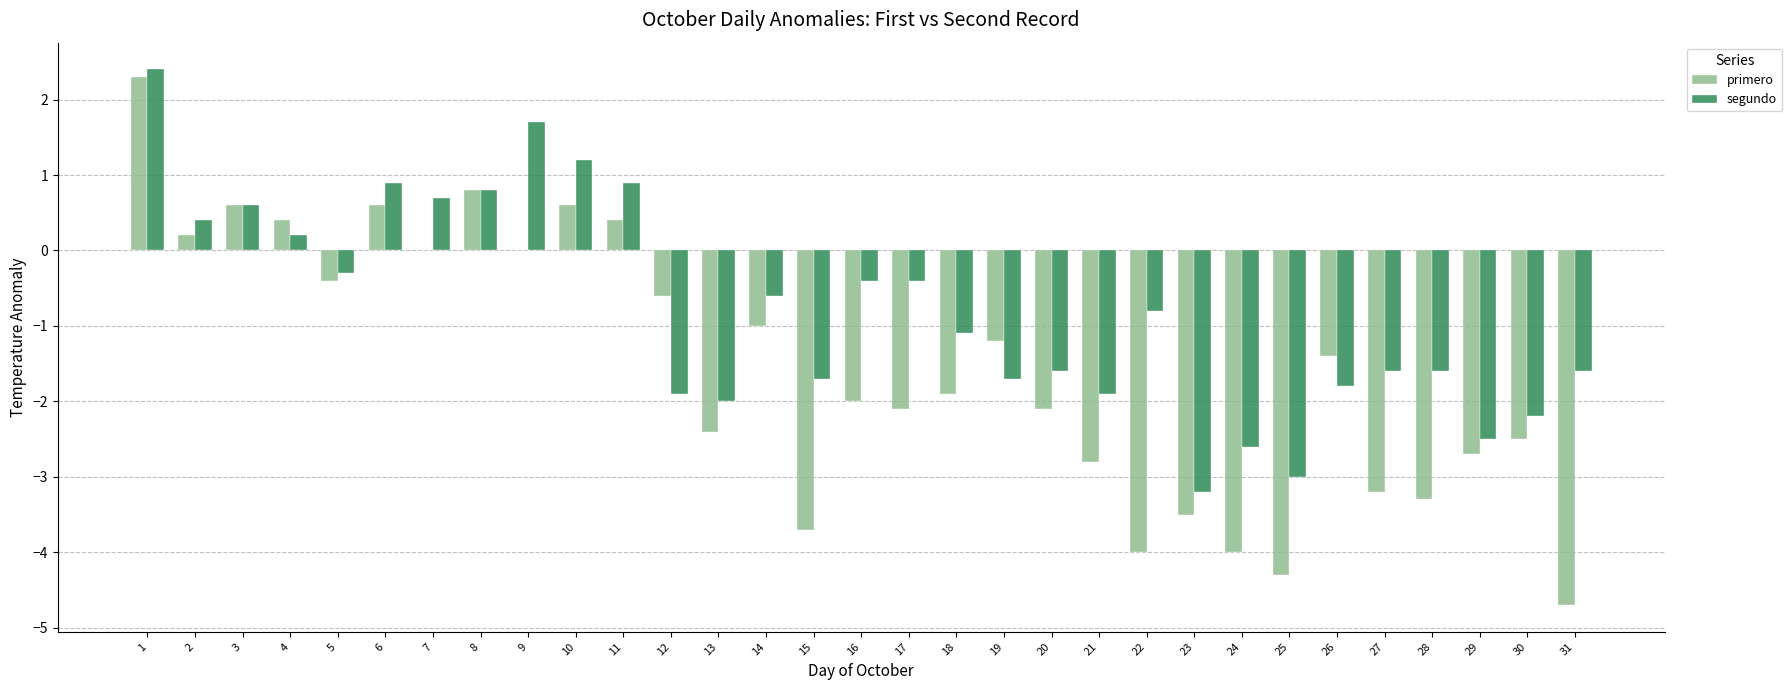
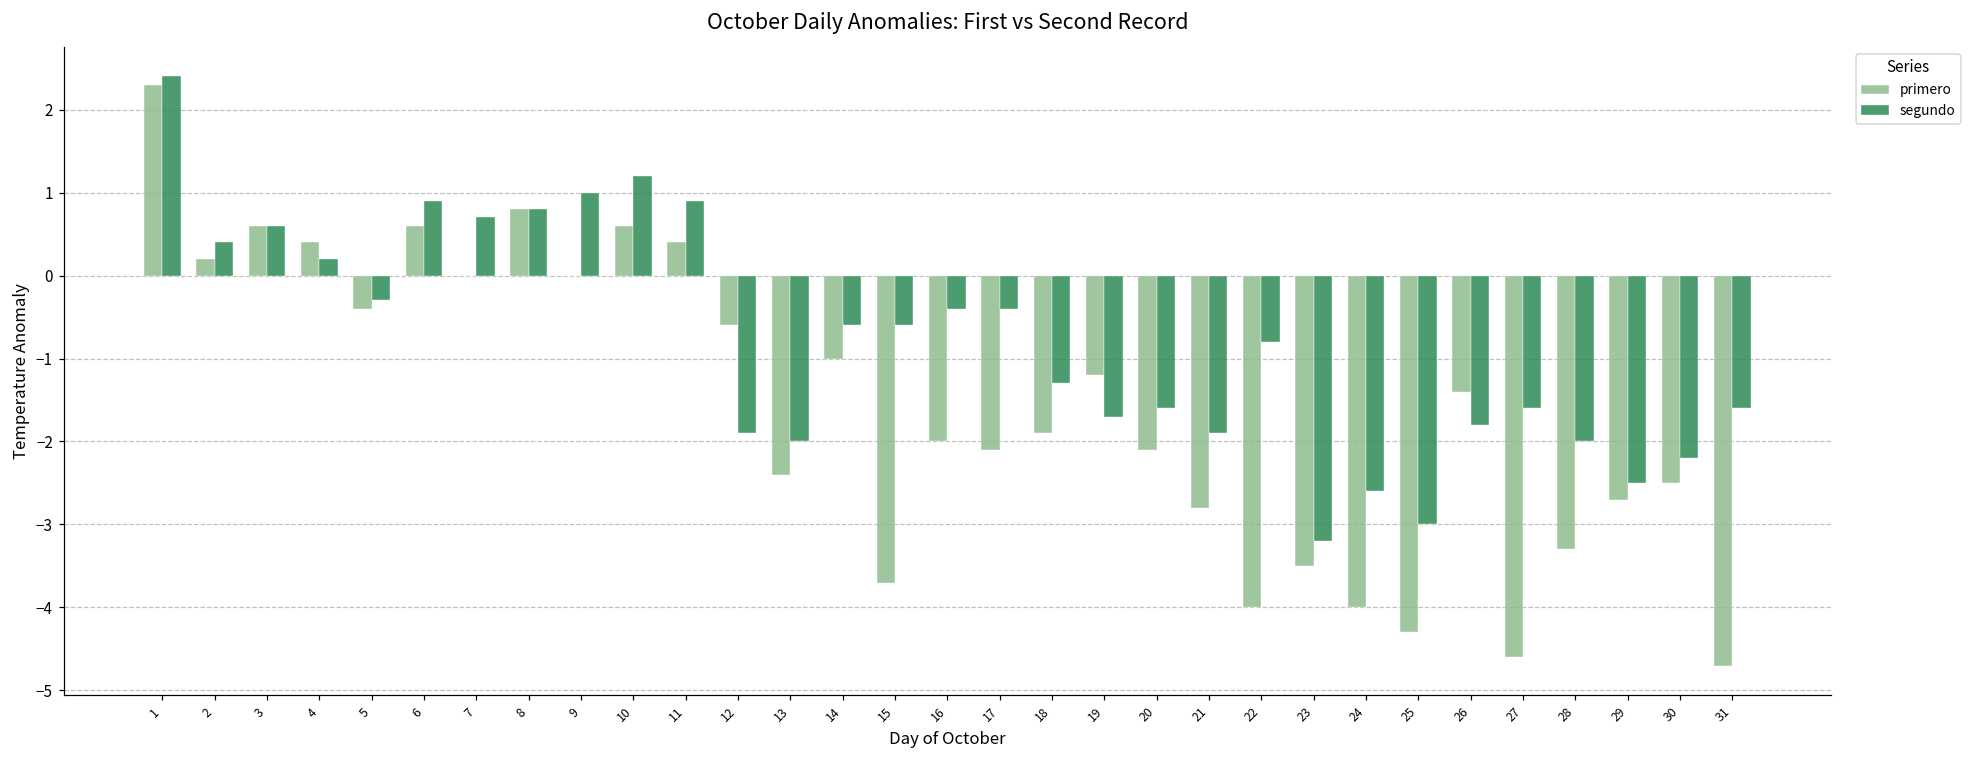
  {
    "primero": {
      "1": 2.3,
      "2": 0.2,
      "3": 0.6,
      "4": 0.4,
      "5": -0.4,
      "6": 0.6,
      "7": 0.0,
      "8": 0.8,
      "9": 0.0,
      "10": 0.6,
      "11": 0.4,
      "12": -0.6,
      "13": -2.4,
      "14": -1.0,
      "15": -3.7,
      "16": -2.0,
      "17": -2.1,
      "18": -1.9,
      "19": -1.2,
      "20": -2.1,
      "21": -2.8,
      "22": -4.0,
      "23": -3.5,
      "24": -4.0,
      "25": -4.3,
      "26": -1.4,
-     "27": -3.2,
+     "27": -4.6,
      "28": -3.3,
      "29": -2.7,
      "30": -2.5,
      "31": -4.7
    },
    "segundo": {
      "1": 2.4,
      "2": 0.4,
      "3": 0.6,
      "4": 0.2,
      "5": -0.3,
      "6": 0.9,
      "7": 0.7,
      "8": 0.8,
-     "9": 1.7,
+     "9": 1.0,
      "10": 1.2,
      "11": 0.9,
      "12": -1.9,
      "13": -2.0,
      "14": -0.6,
-     "15": -1.7,
+     "15": -0.6,
      "16": -0.4,
      "17": -0.4,
-     "18": -1.1,
+     "18": -1.3,
      "19": -1.7,
      "20": -1.6,
      "21": -1.9,
      "22": -0.8,
      "23": -3.2,
      "24": -2.6,
      "25": -3.0,
      "26": -1.8,
      "27": -1.6,
-     "28": -1.6,
+     "28": -2.0,
      "29": -2.5,
      "30": -2.2,
      "31": -1.6
    }
  }
